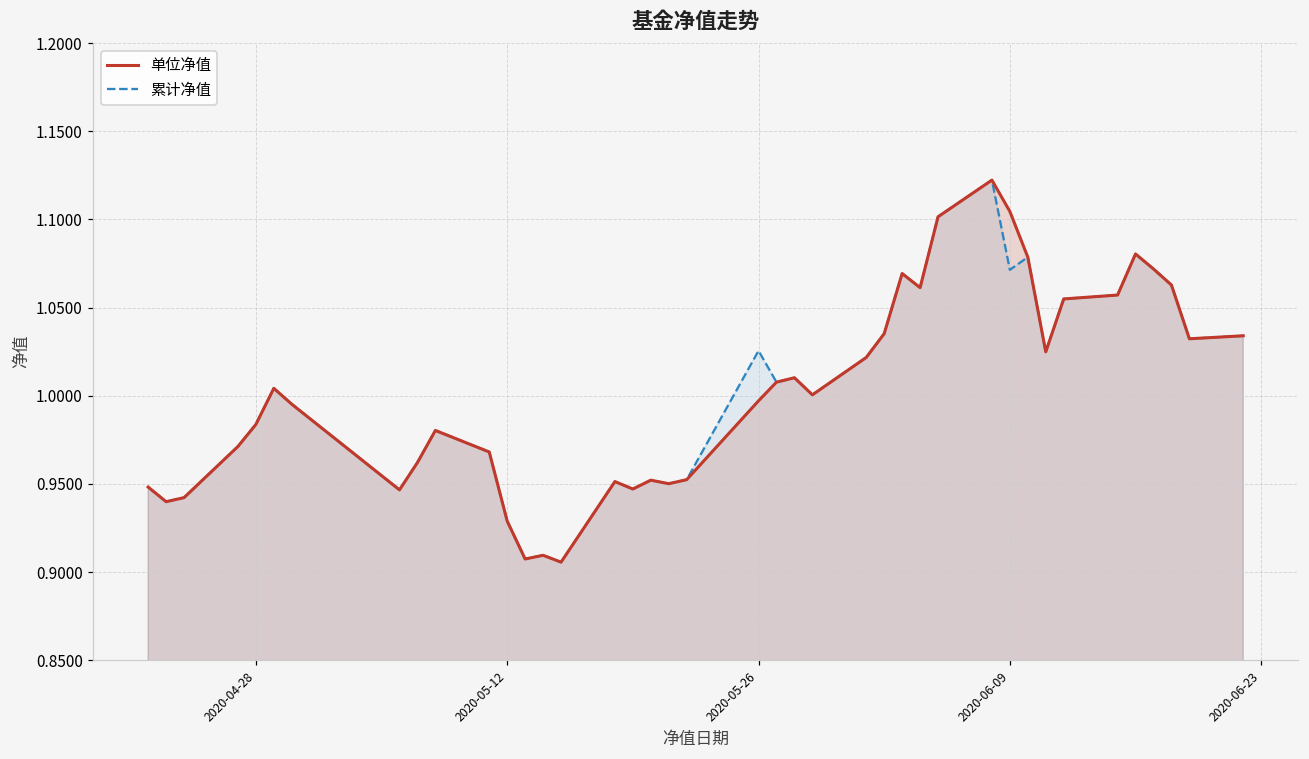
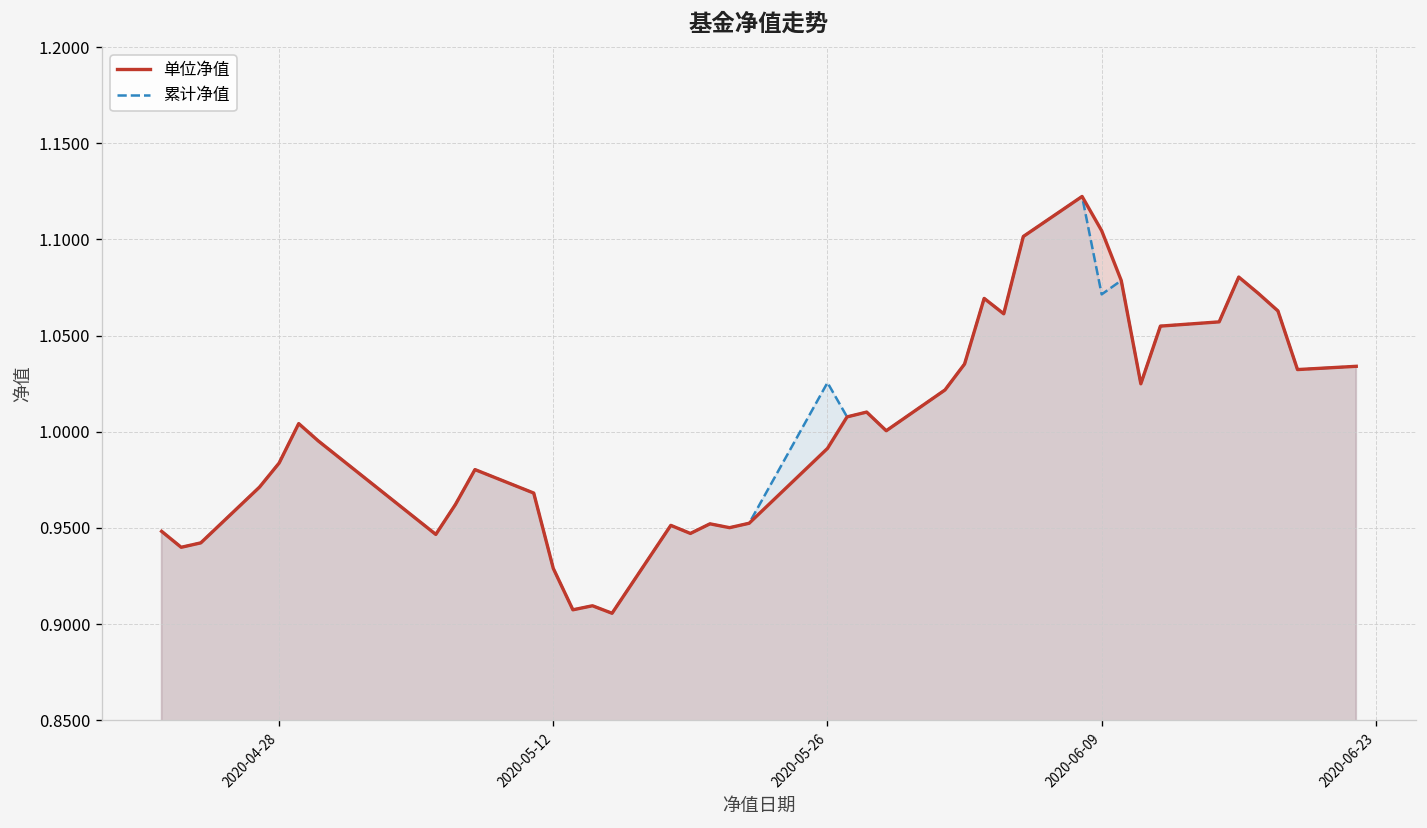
  {
    "单位净值": {
-     "2020-05-26": 0.997,
+     "2020-05-26": 0.991,
      "2020-06-09": 1.105
    },
    "累计净值": {
      "2020-05-26": 1.026,
      "2020-06-09": 1.071
    }
  }
